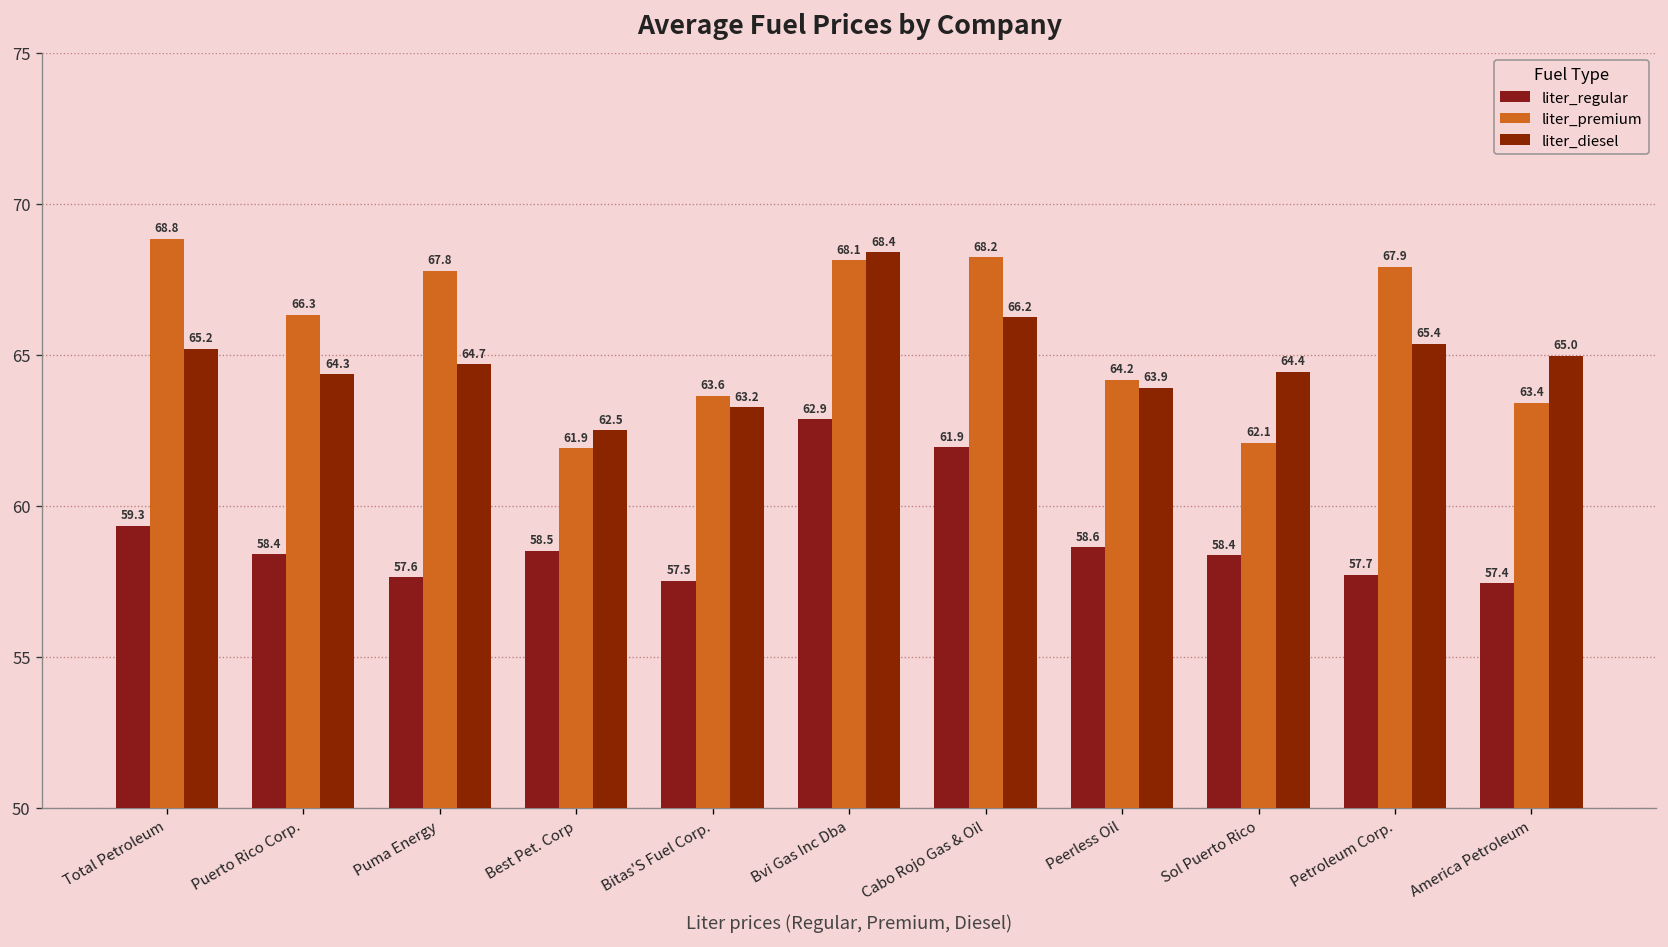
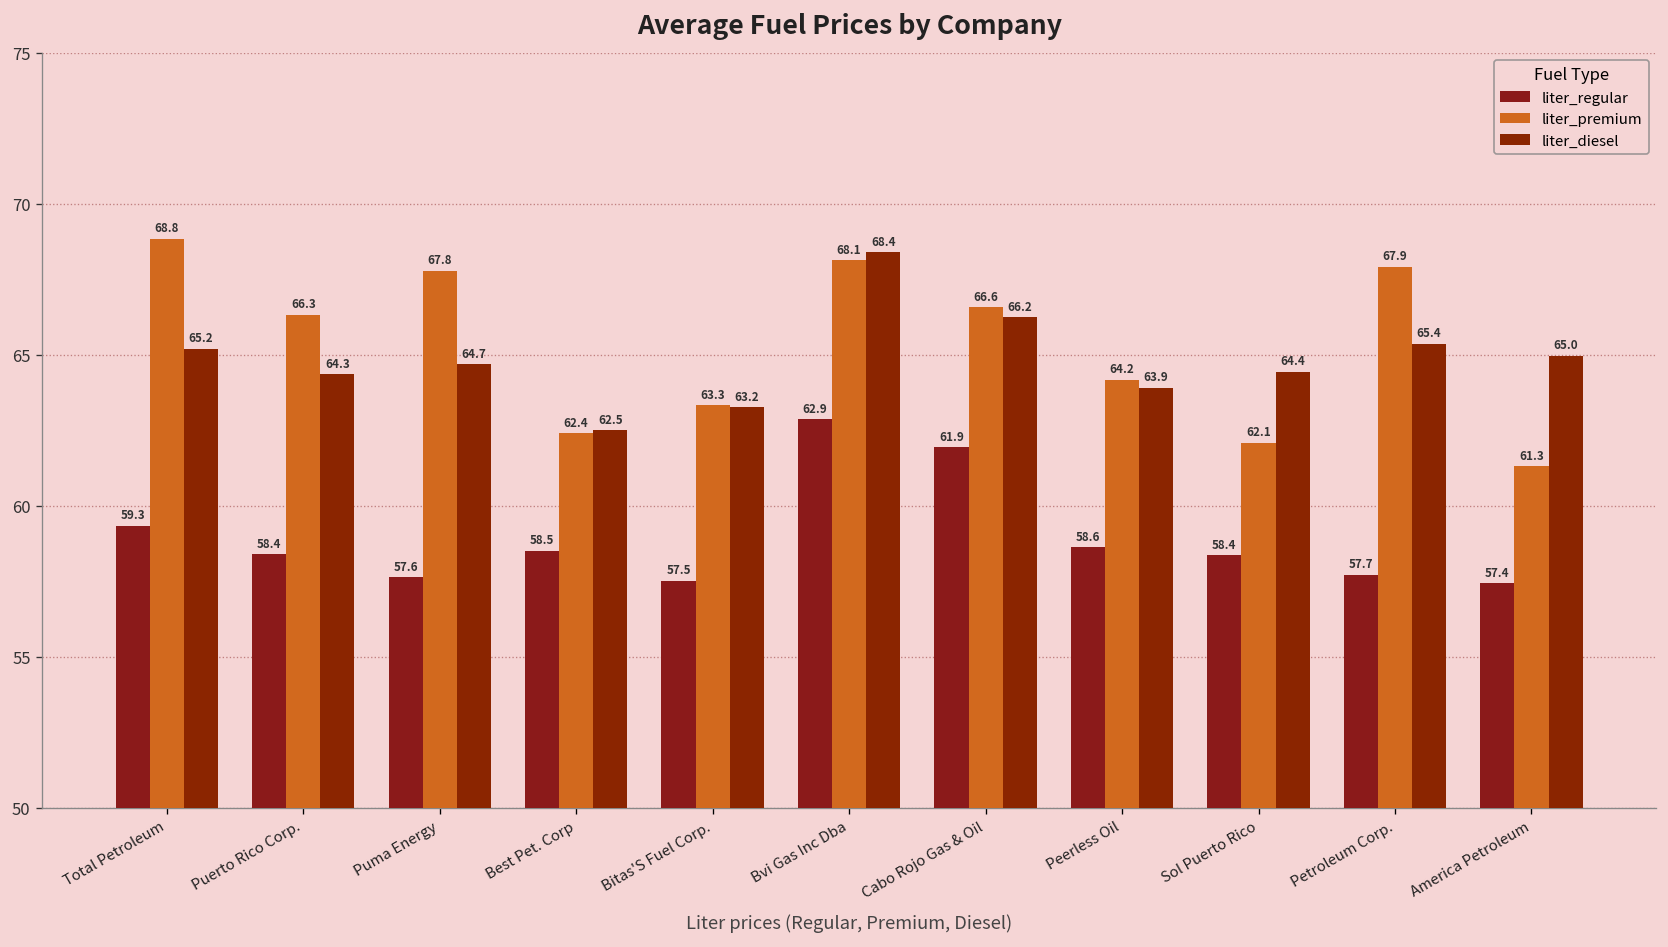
  {
    "liter_premium": {
      "Total Petroleum": 68.8,
      "Puerto Rico Corp.": 66.3,
      "Puma Energy": 67.8,
-     "Best Pet. Corp": 61.9,
-     "Bitas'S Fuel Corp.": 63.6,
+     "Best Pet. Corp": 62.4,
+     "Bitas'S Fuel Corp.": 63.3,
      "Bvi Gas Inc Dba": 68.1,
-     "Cabo Rojo Gas & Oil": 68.2,
+     "Cabo Rojo Gas & Oil": 66.6,
      "Peerless Oil": 64.2,
      "Sol Puerto Rico": 62.1,
      "Petroleum Corp.": 67.9,
-     "America Petroleum": 63.4
+     "America Petroleum": 61.3
    }
  }
